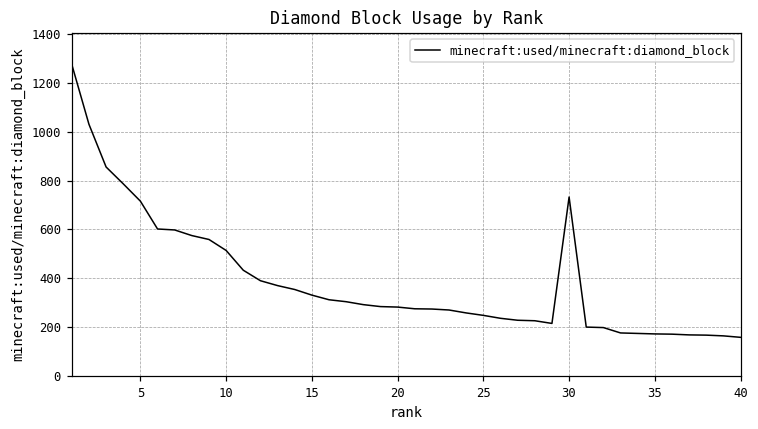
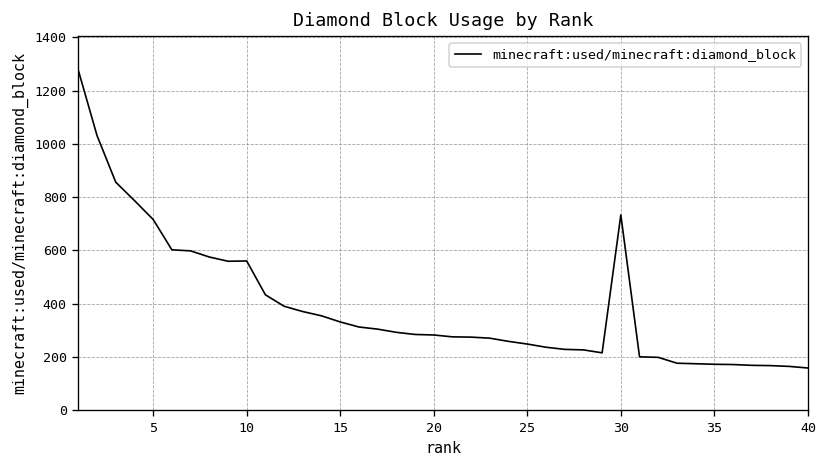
  {
    "5": 720,
-   "10": 510,
+   "10": 560,
    "15": 330,
    "20": 280,
    "25": 250,
    "30": 730,
    "35": 170,
    "40": 160
  }
